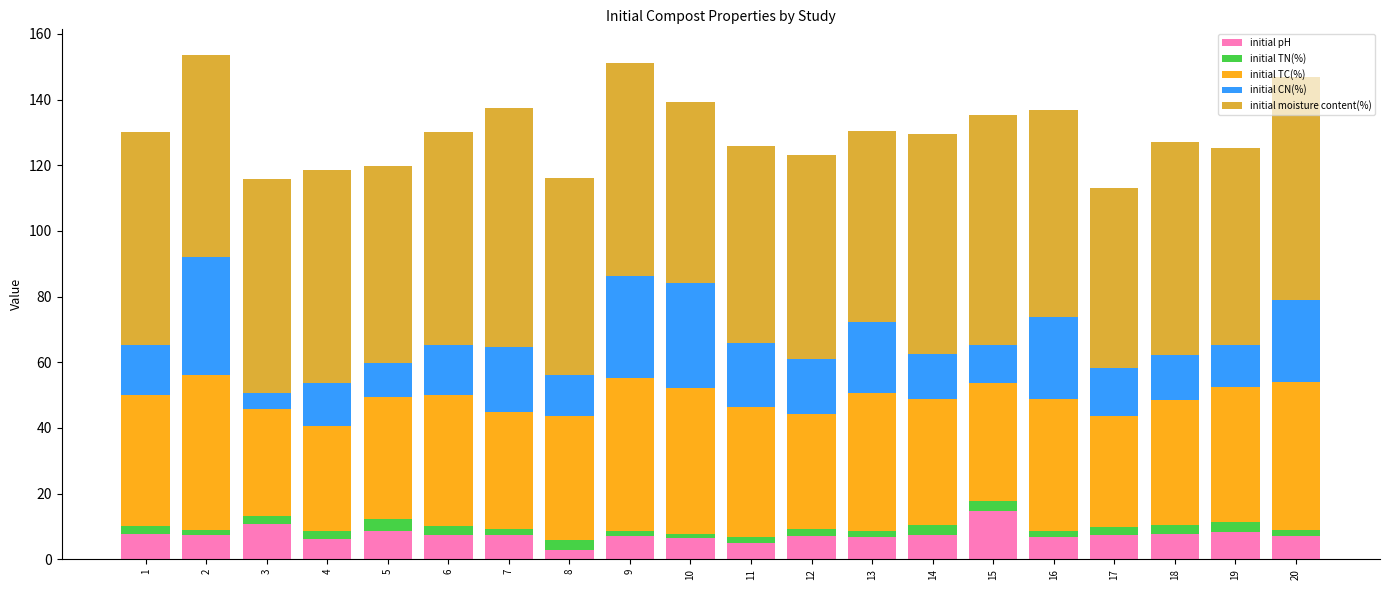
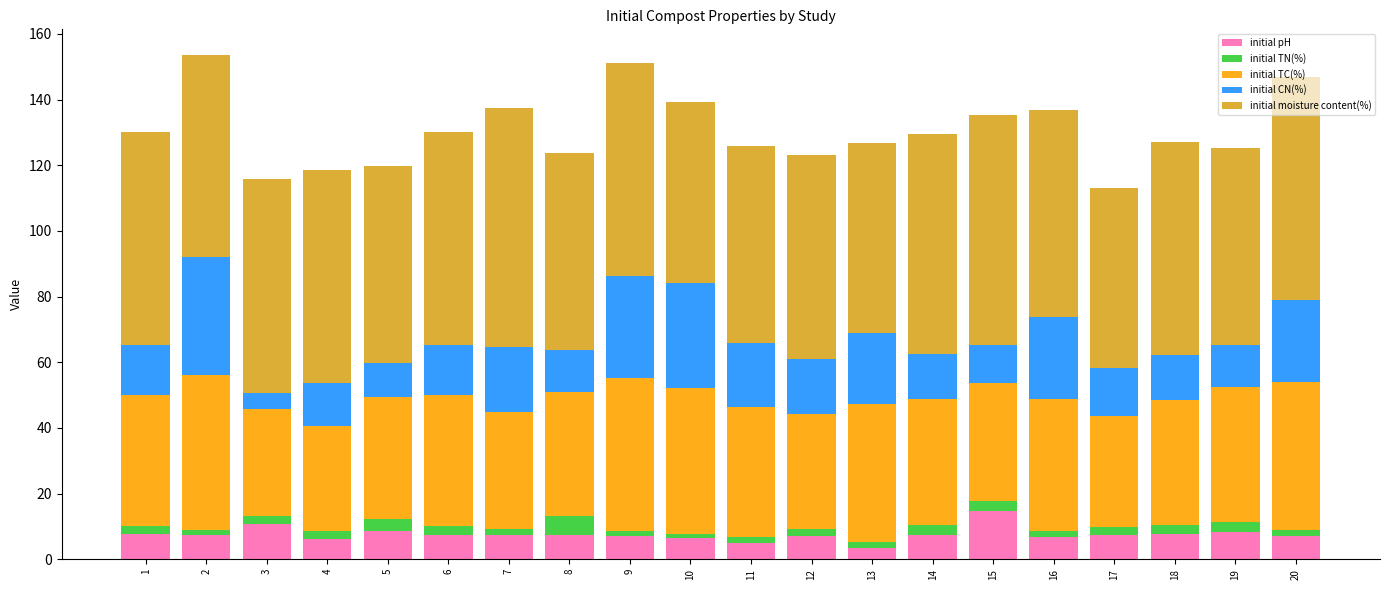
  {
    "initial pH": {
      "1": 8,
      "2": 8,
      "3": 11,
      "4": 6,
      "5": 9,
      "6": 7,
      "7": 7,
-     "8": 3,
+     "8": 7,
      "9": 7,
      "10": 6,
      "11": 5,
      "12": 7,
-     "13": 7,
+     "13": 3,
      "14": 8,
      "15": 15,
      "16": 7,
      "17": 7,
      "18": 8,
      "19": 8,
      "20": 7
    },
    "initial TN(%)": {
      "1": 3,
      "2": 1,
      "3": 2,
      "4": 2,
      "5": 4,
      "6": 3,
      "7": 2,
-     "8": 3,
+     "8": 6,
      "9": 1,
      "10": 1,
      "11": 2,
      "12": 2,
      "13": 2,
      "14": 3,
      "15": 3,
      "16": 2,
      "17": 2,
      "18": 3,
      "19": 3,
      "20": 2
    },
    "initial CN(%)": {
      "1": 15,
      "2": 36,
      "3": 5,
      "4": 13,
      "5": 10,
      "6": 15,
      "7": 20,
      "8": 13,
      "9": 31,
      "10": 32,
      "11": 20,
      "12": 17,
      "13": 22,
      "14": 14,
      "15": 12,
      "16": 25,
      "17": 15,
      "18": 14,
      "19": 13,
      "20": 25
    }
  }
